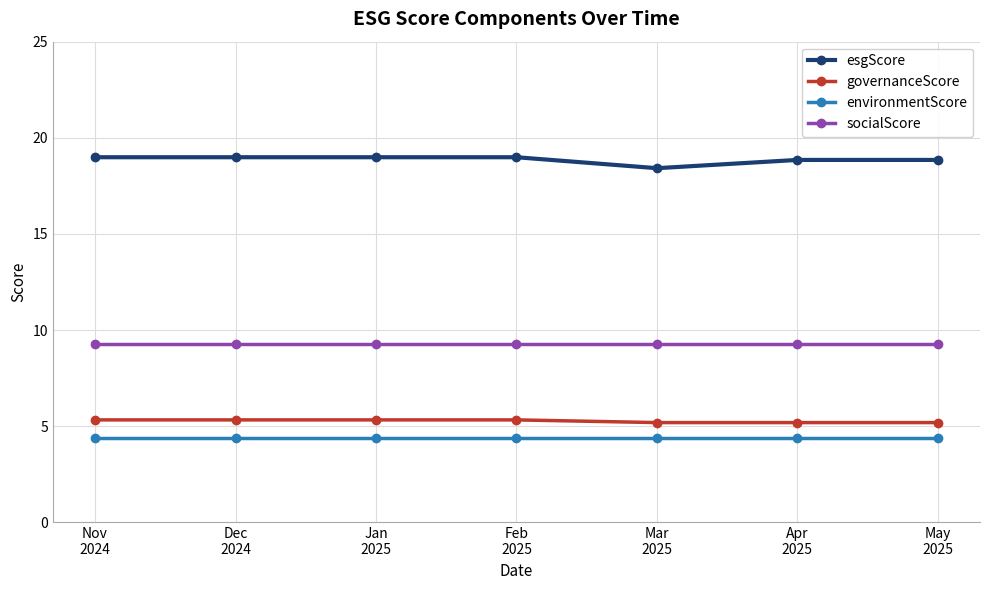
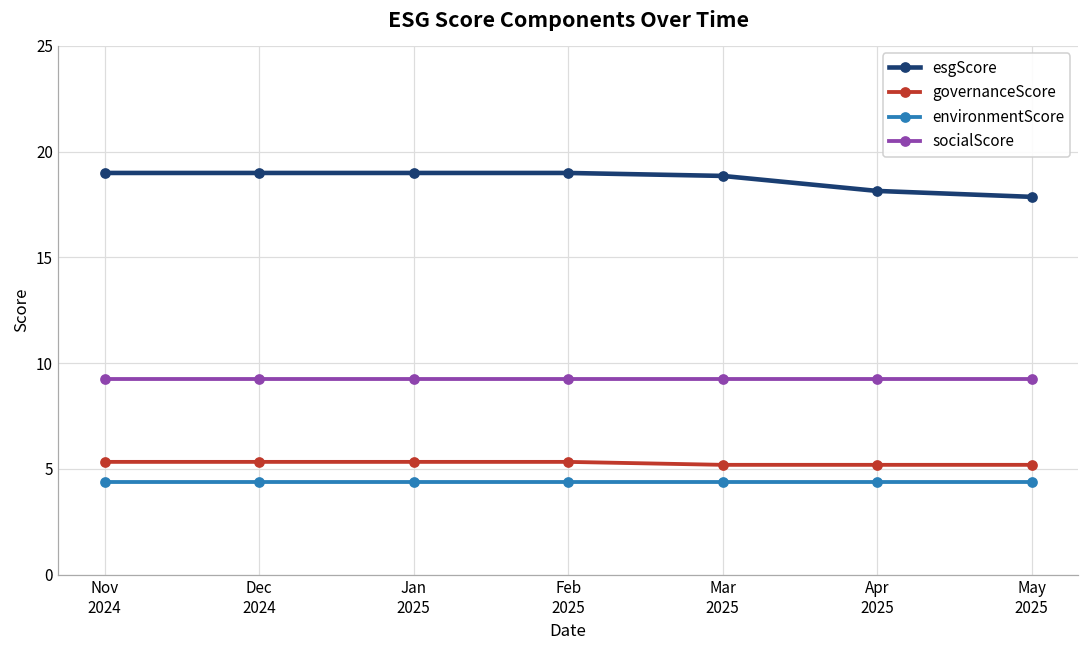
  {
    "esgScore": {
      "Nov 2024": 19.0,
      "Dec 2024": 19.0,
      "Jan 2025": 19.0,
      "Feb 2025": 19.0,
-     "Mar 2025": 18.4,
-     "Apr 2025": 18.9,
-     "May 2025": 18.9
+     "Mar 2025": 18.9,
+     "Apr 2025": 18.1,
+     "May 2025": 17.9
    },
    "governanceScore": {
      "Nov 2024": 5.3,
      "Dec 2024": 5.3,
      "Jan 2025": 5.3,
      "Feb 2025": 5.3,
      "Mar 2025": 5.2,
      "Apr 2025": 5.2,
      "May 2025": 5.2
    },
    "environmentScore": {
      "Nov 2024": 4.4,
      "Dec 2024": 4.4,
      "Jan 2025": 4.4,
      "Feb 2025": 4.4,
      "Mar 2025": 4.4,
      "Apr 2025": 4.4,
      "May 2025": 4.4
    },
    "socialScore": {
      "Nov 2024": 9.3,
      "Dec 2024": 9.3,
      "Jan 2025": 9.3,
      "Feb 2025": 9.3,
      "Mar 2025": 9.3,
      "Apr 2025": 9.3,
      "May 2025": 9.3
    }
  }
